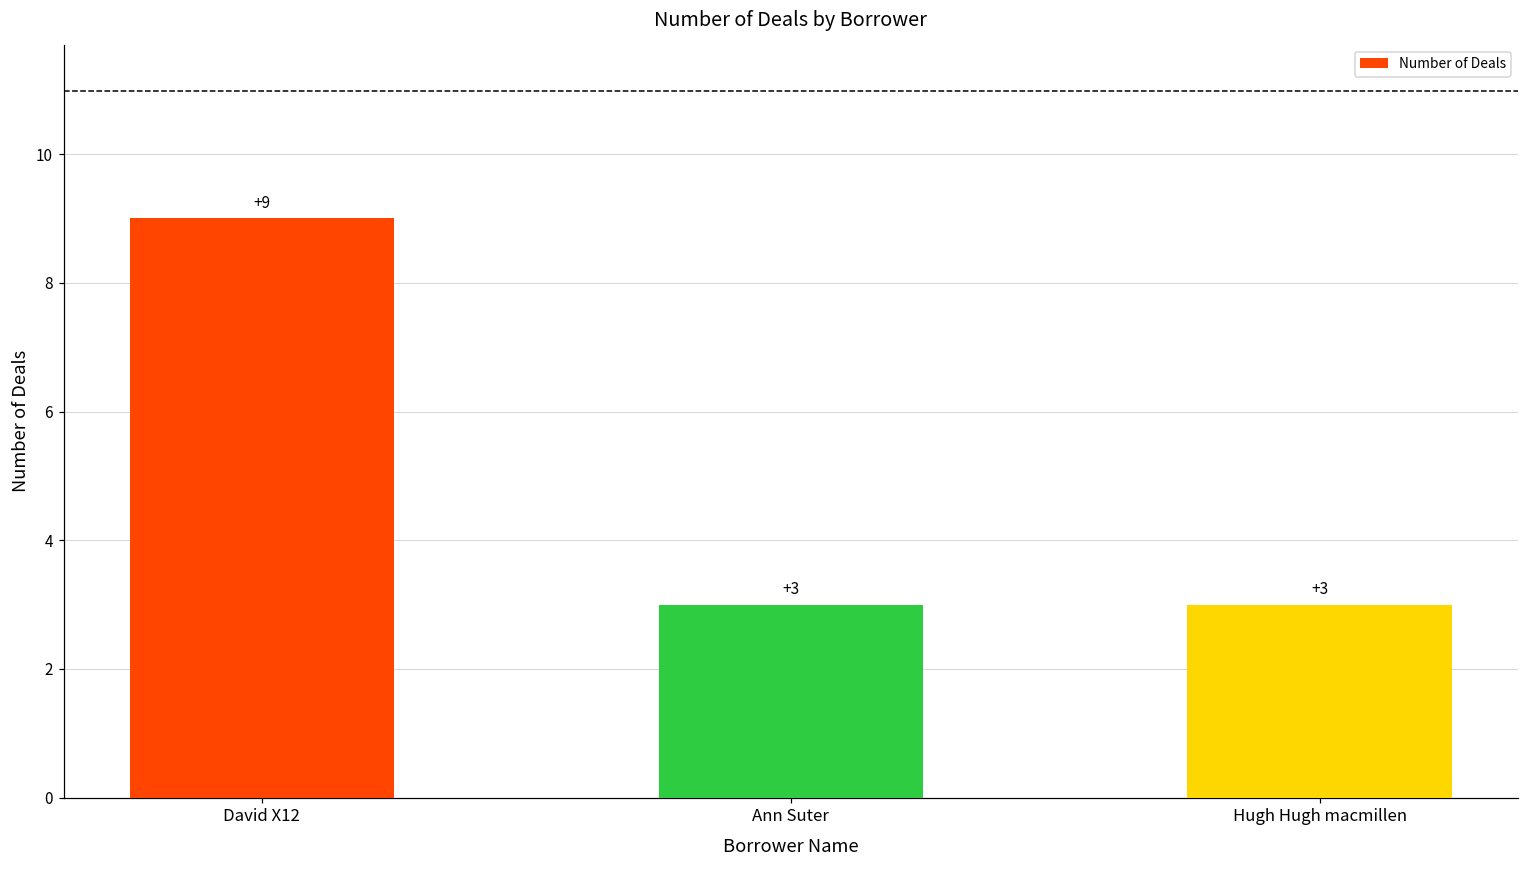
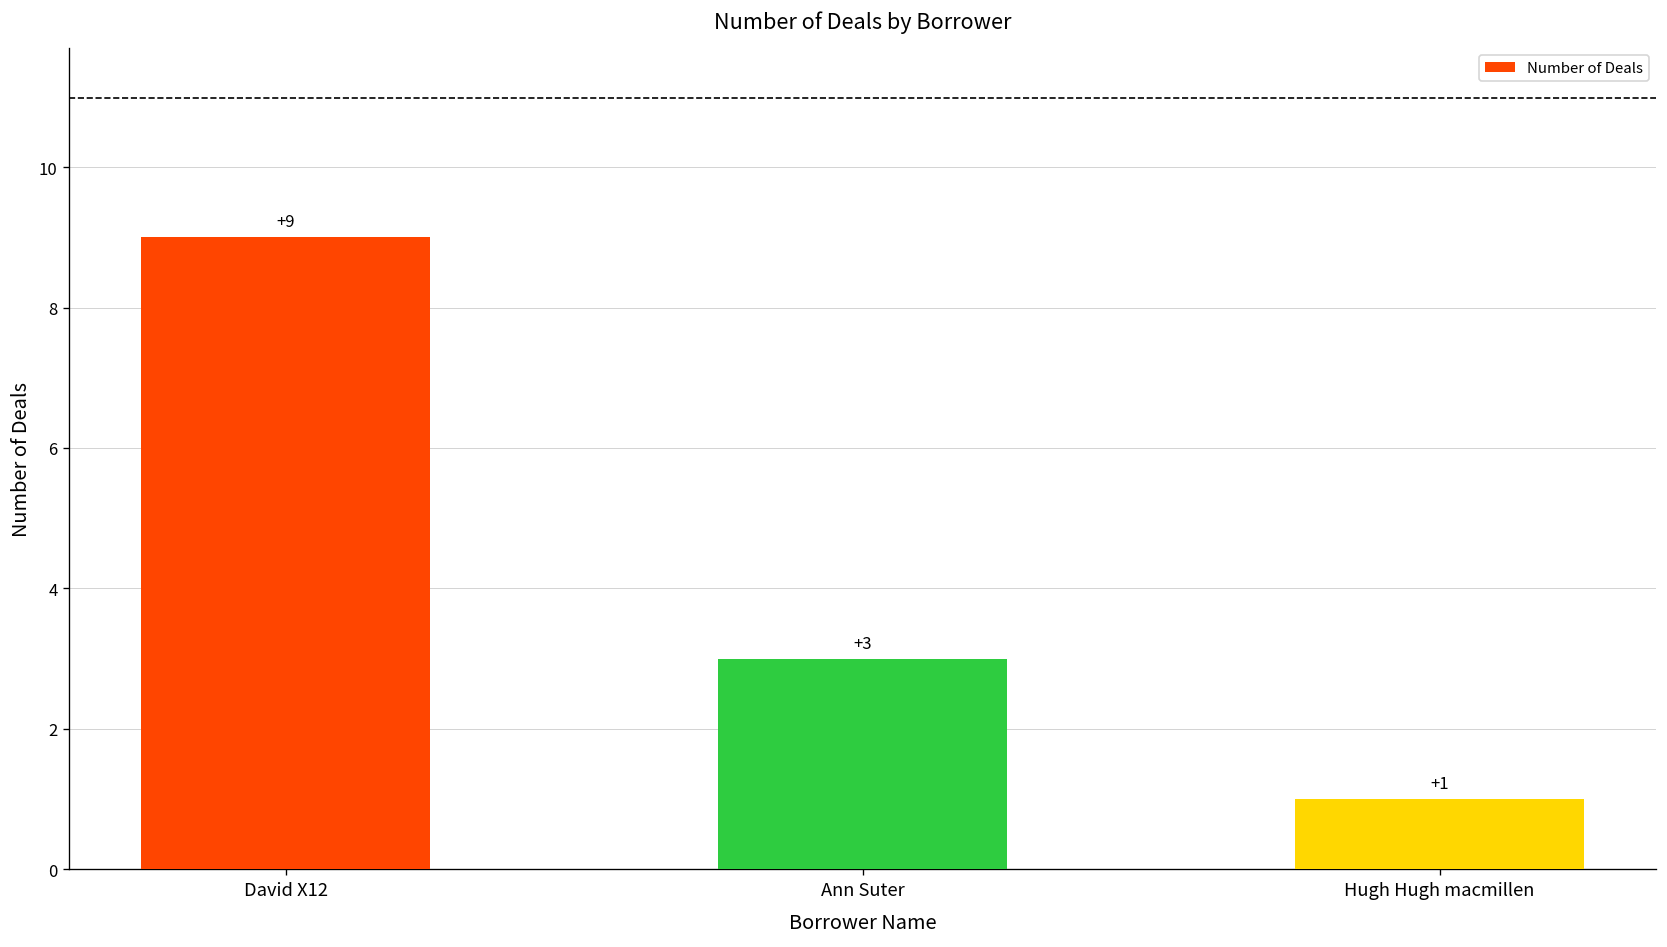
  {
    "David X12": "+9",
    "Ann Suter": "+3",
-   "Hugh Hugh macmillen": "+3"
+   "Hugh Hugh macmillen": "+1"
  }
